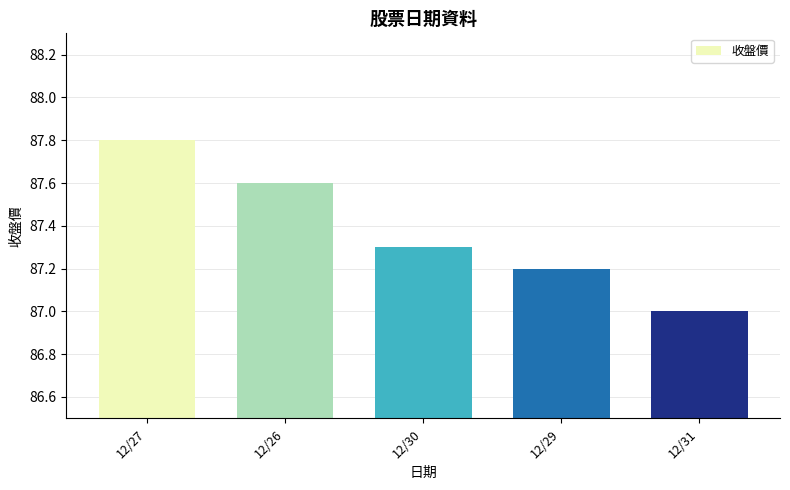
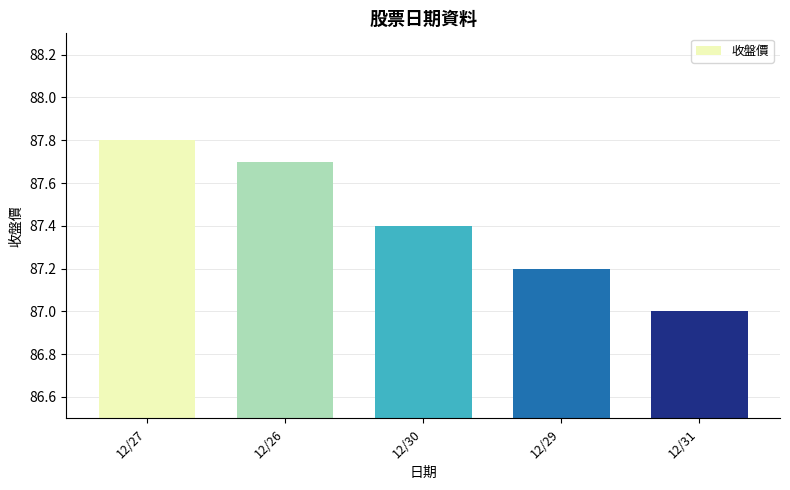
  {
    "12/27": 87.8,
-   "12/26": 87.6,
-   "12/30": 87.3,
+   "12/26": 87.7,
+   "12/30": 87.4,
    "12/29": 87.2,
    "12/31": 87.0
  }
